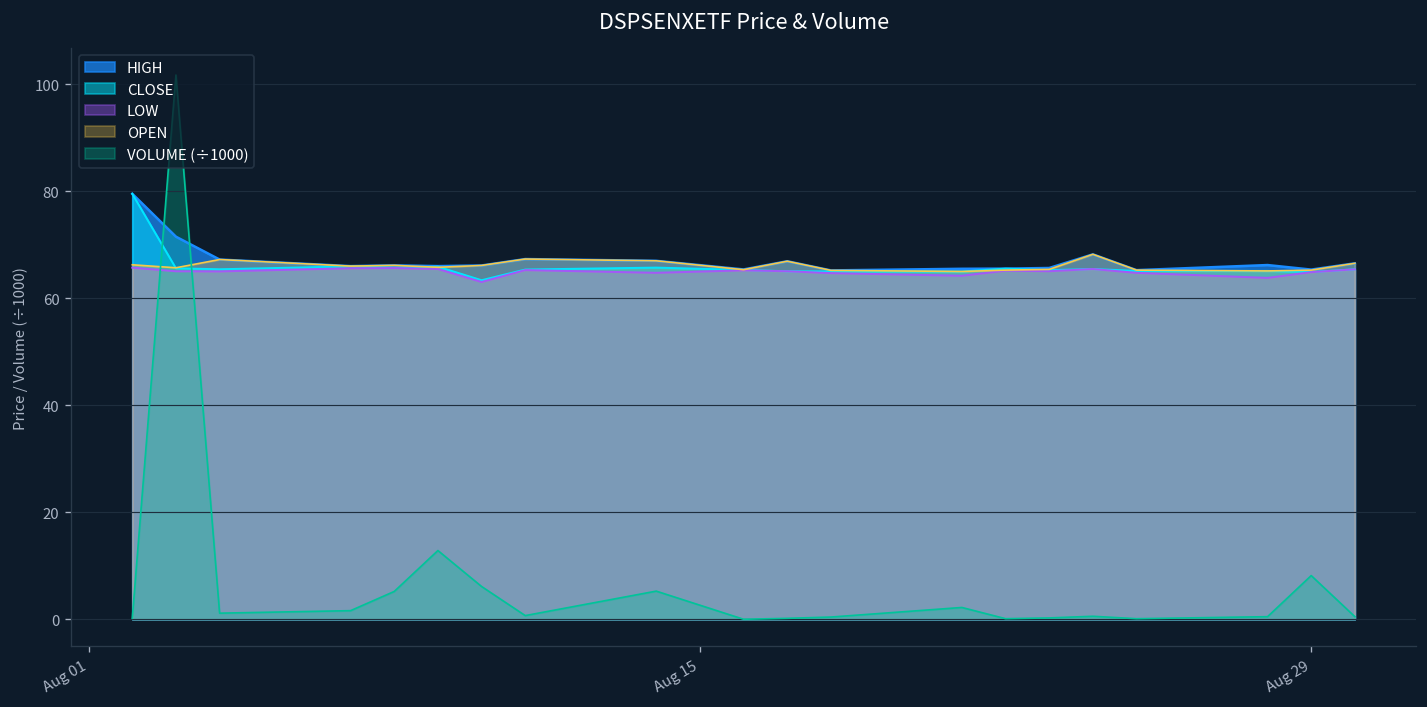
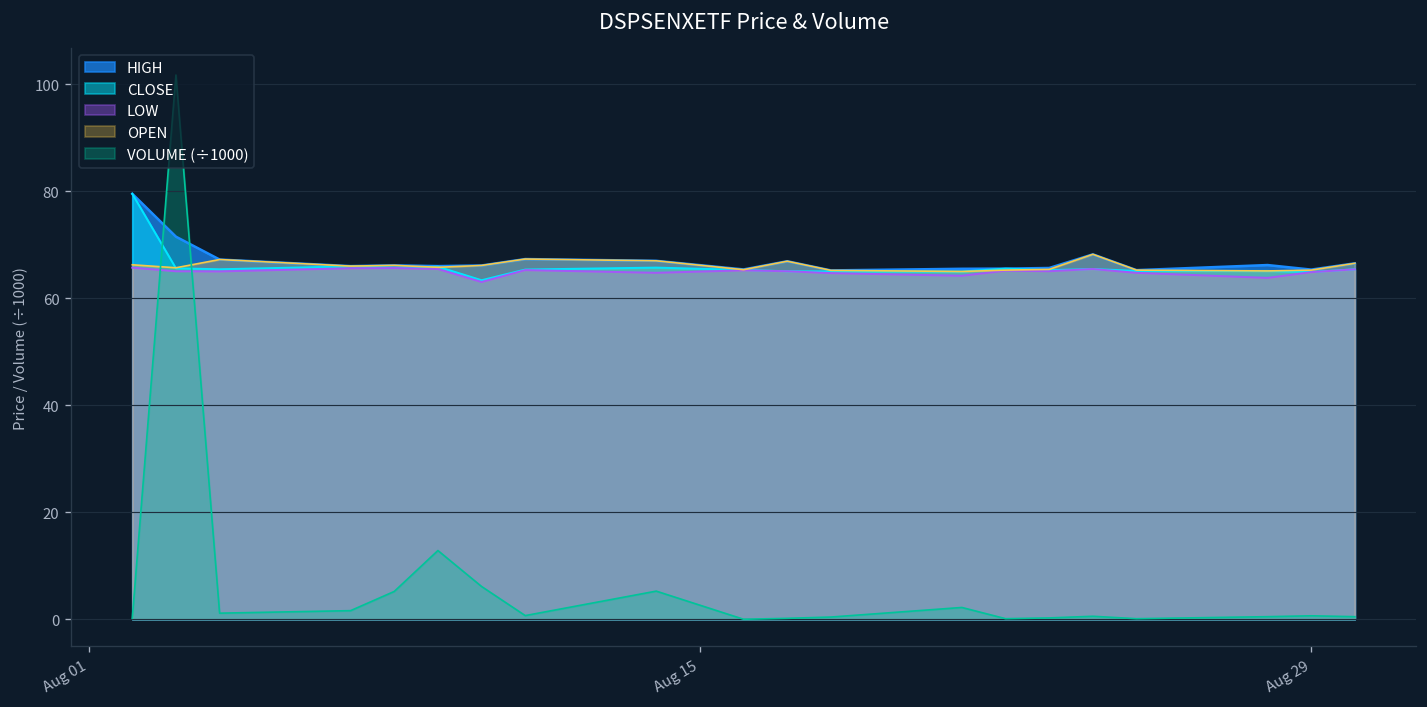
  {
    "VOLUME (÷1000)": {
-     "Aug 29": 8
+     "Aug 29": 1
    }
  }
